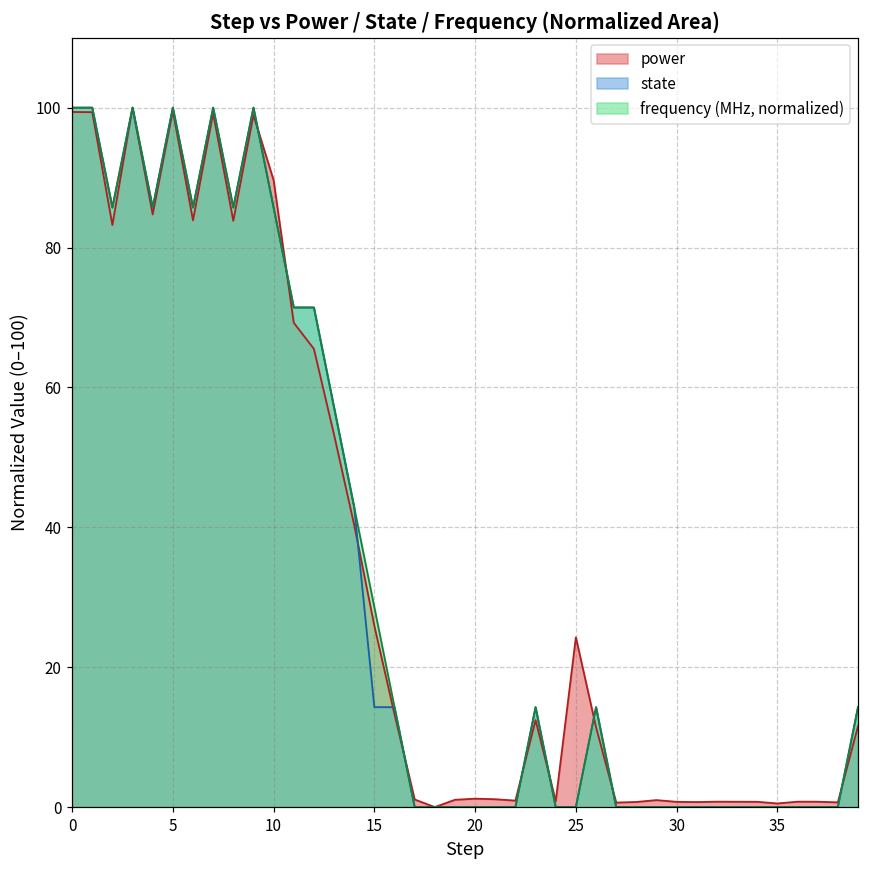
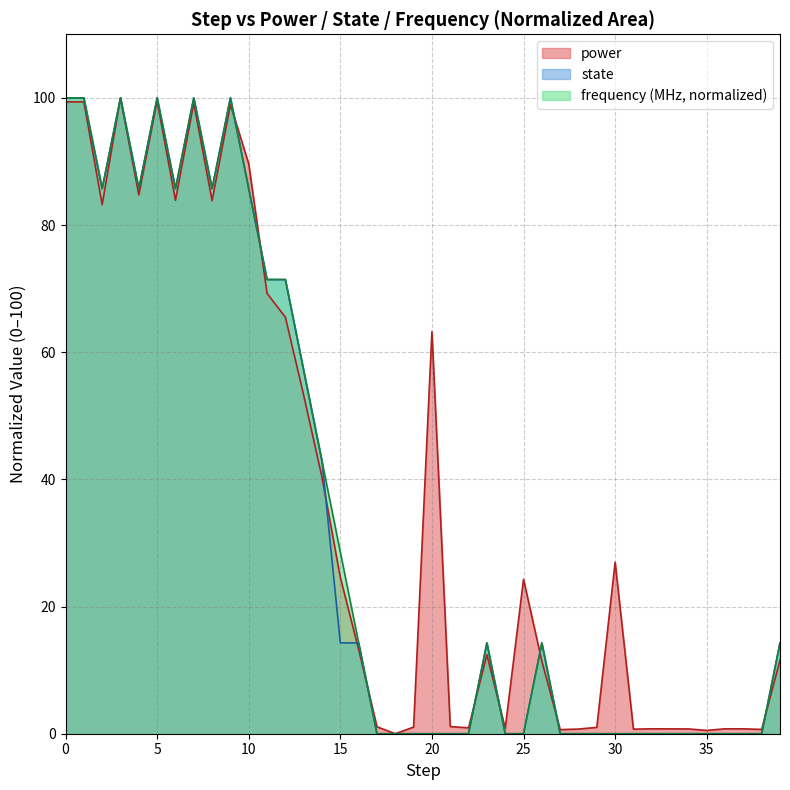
  {
    "power": {
      "0": 99,
      "5": 100,
      "10": 90,
-     "15": 26,
-     "20": 1,
+     "15": 25,
+     "20": 63,
      "25": 24,
-     "30": 1,
+     "30": 27,
      "35": 1
    },
    "state": {
      "15": 14
    },
    "frequency (MHz, normalized)": {
      "15": 29
    }
  }
